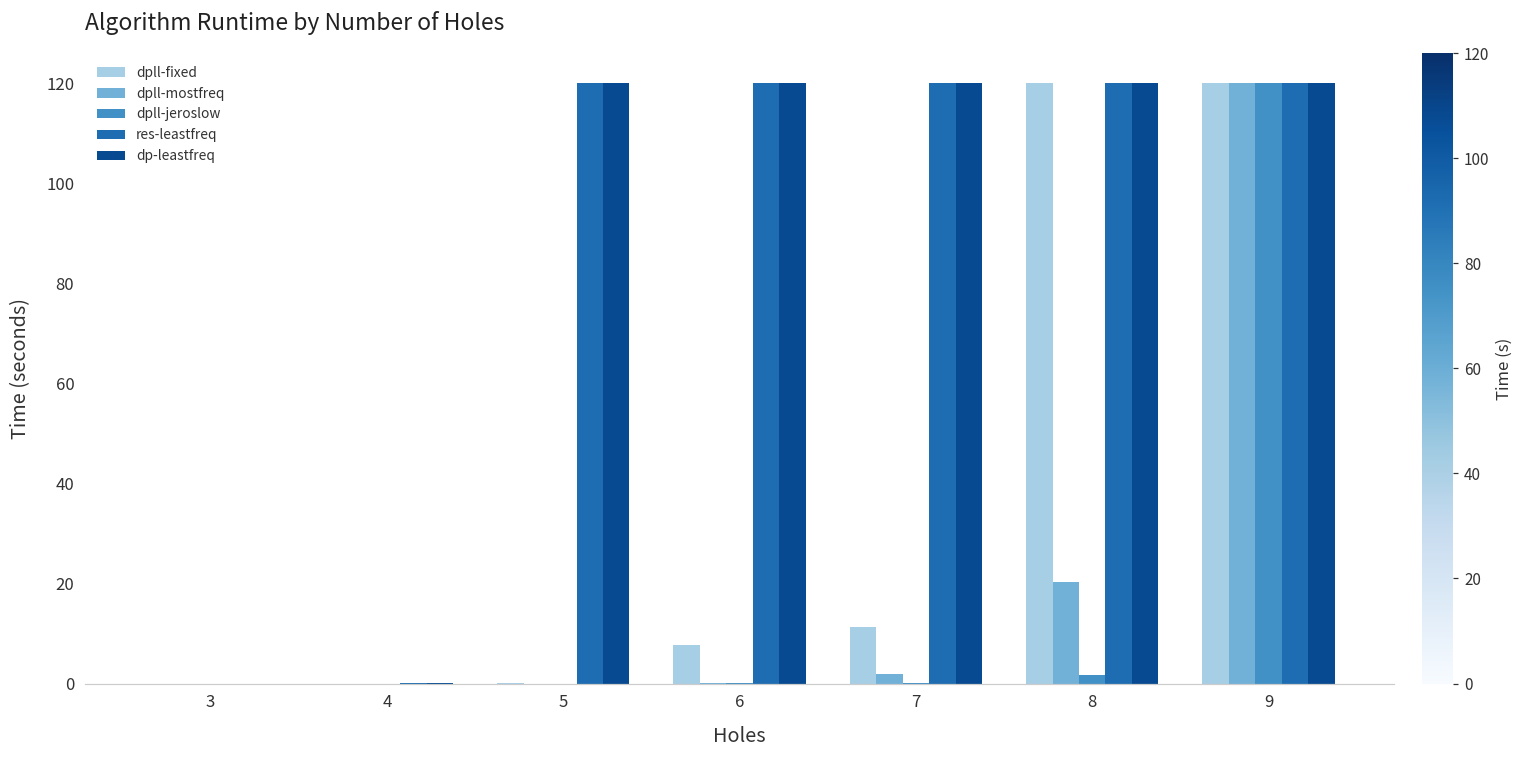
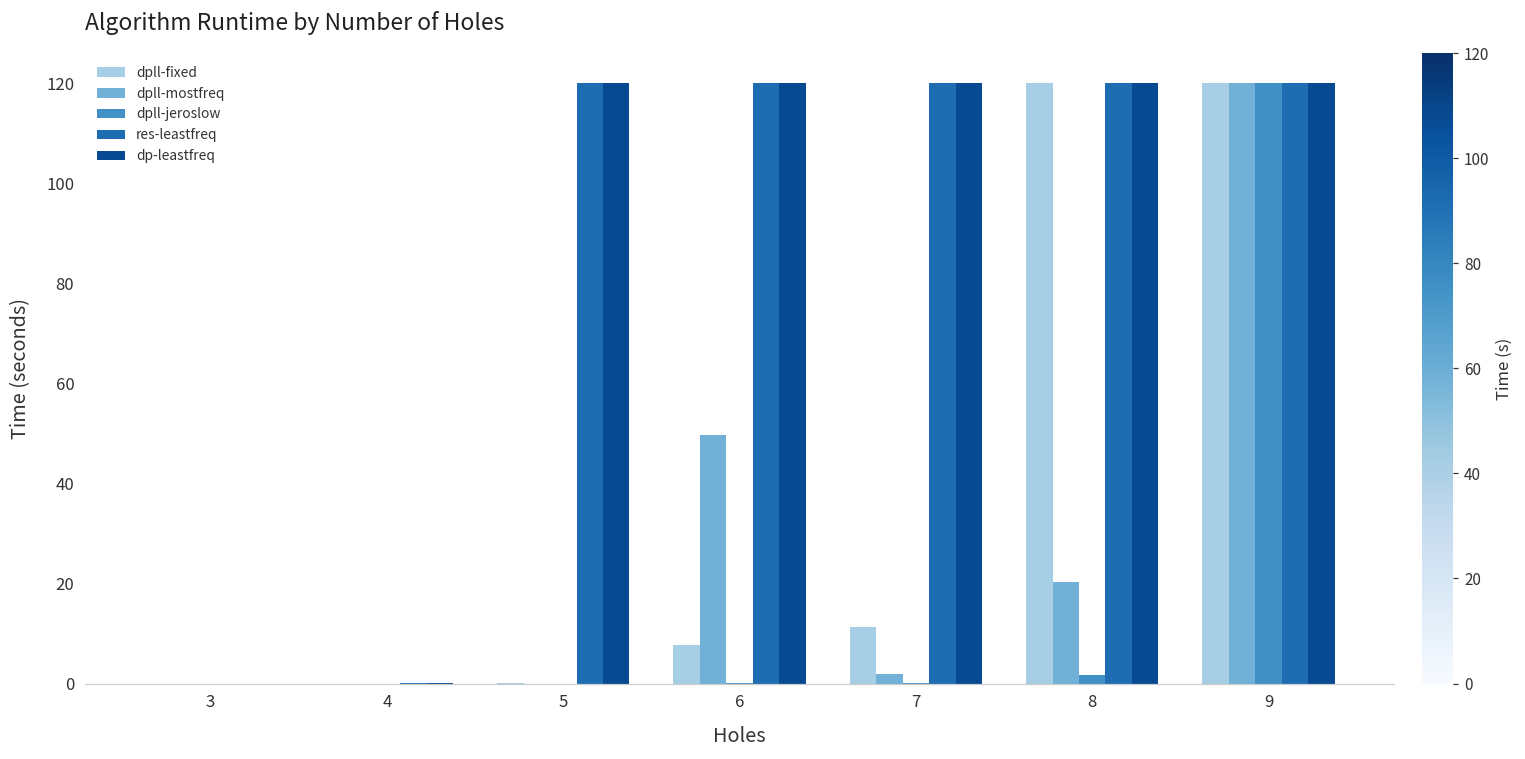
  {
    "dpll-fixed": {
      "6": 8,
      "7": 11,
      "8": 120,
      "9": 120
    },
    "dpll-mostfreq": {
-     "6": 0,
+     "6": 50,
      "7": 2,
      "8": 20,
      "9": 120
    }
  }
